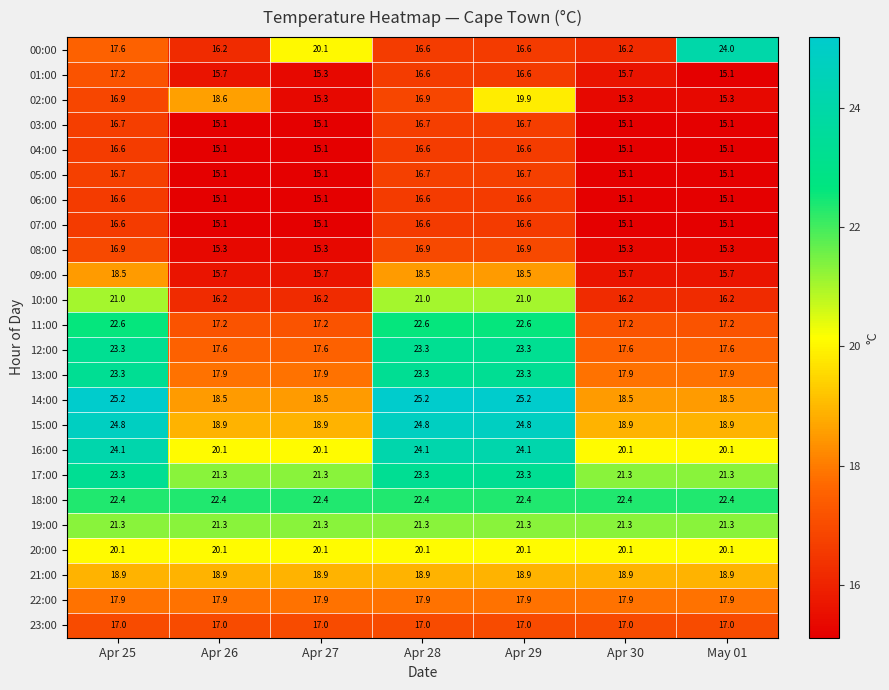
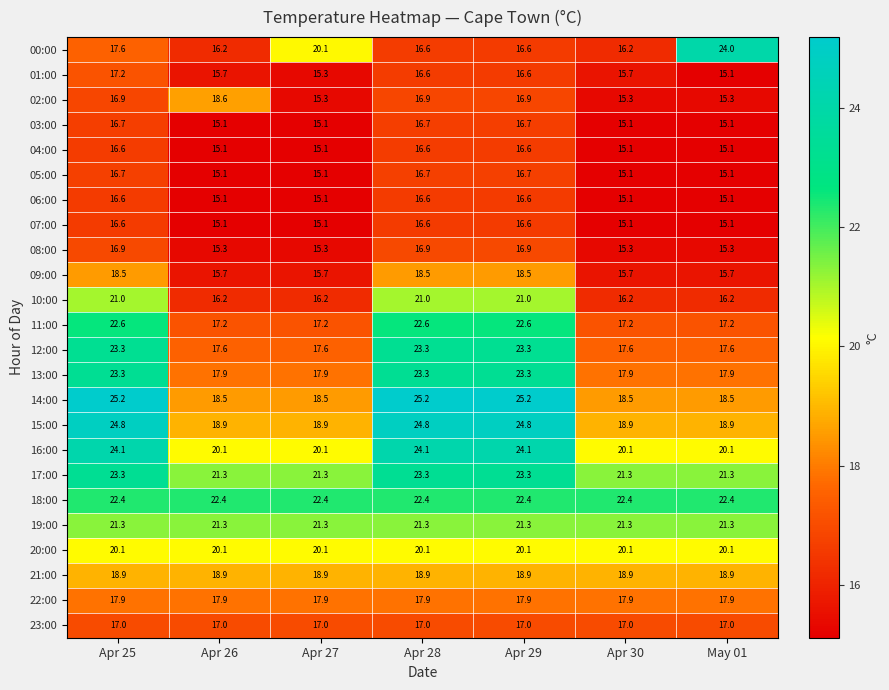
  {
    "00:00": {
      "Apr 25": 17.6,
      "Apr 26": 16.2,
      "Apr 27": 20.1,
      "Apr 28": 16.6,
      "Apr 29": 16.6,
      "Apr 30": 16.2,
      "May 01": 24.0
    },
    "01:00": {
      "Apr 25": 17.2,
      "Apr 26": 15.7,
      "Apr 27": 15.3,
      "Apr 28": 16.6,
      "Apr 29": 16.6,
      "Apr 30": 15.7,
      "May 01": 15.1
    },
    "02:00": {
      "Apr 25": 16.9,
      "Apr 26": 18.6,
      "Apr 27": 15.3,
      "Apr 28": 16.9,
-     "Apr 29": 19.9,
+     "Apr 29": 16.9,
      "Apr 30": 15.3,
      "May 01": 15.3
    },
    "03:00": {
      "Apr 25": 16.7,
      "Apr 26": 15.1,
      "Apr 27": 15.1,
      "Apr 28": 16.7,
      "Apr 29": 16.7,
      "Apr 30": 15.1,
      "May 01": 15.1
    },
    "04:00": {
      "Apr 25": 16.6,
      "Apr 26": 15.1,
      "Apr 27": 15.1,
      "Apr 28": 16.6,
      "Apr 29": 16.6,
      "Apr 30": 15.1,
      "May 01": 15.1
    },
    "05:00": {
      "Apr 25": 16.7,
      "Apr 26": 15.1,
      "Apr 27": 15.1,
      "Apr 28": 16.7,
      "Apr 29": 16.7,
      "Apr 30": 15.1,
      "May 01": 15.1
    },
    "06:00": {
      "Apr 25": 16.6,
      "Apr 26": 15.1,
      "Apr 27": 15.1,
      "Apr 28": 16.6,
      "Apr 29": 16.6,
      "Apr 30": 15.1,
      "May 01": 15.1
    },
    "07:00": {
      "Apr 25": 16.6,
      "Apr 26": 15.1,
      "Apr 27": 15.1,
      "Apr 28": 16.6,
      "Apr 29": 16.6,
      "Apr 30": 15.1,
      "May 01": 15.1
    },
    "08:00": {
      "Apr 25": 16.9,
      "Apr 26": 15.3,
      "Apr 27": 15.3,
      "Apr 28": 16.9,
      "Apr 29": 16.9,
      "Apr 30": 15.3,
      "May 01": 15.3
    },
    "09:00": {
      "Apr 25": 18.5,
      "Apr 26": 15.7,
      "Apr 27": 15.7,
      "Apr 28": 18.5,
      "Apr 29": 18.5,
      "Apr 30": 15.7,
      "May 01": 15.7
    },
    "10:00": {
      "Apr 25": 21.0,
      "Apr 26": 16.2,
      "Apr 27": 16.2,
      "Apr 28": 21.0,
      "Apr 29": 21.0,
      "Apr 30": 16.2,
      "May 01": 16.2
    },
    "11:00": {
      "Apr 25": 22.6,
      "Apr 26": 17.2,
      "Apr 27": 17.2,
      "Apr 28": 22.6,
      "Apr 29": 22.6,
      "Apr 30": 17.2,
      "May 01": 17.2
    },
    "12:00": {
      "Apr 25": 23.3,
      "Apr 26": 17.6,
      "Apr 27": 17.6,
      "Apr 28": 23.3,
      "Apr 29": 23.3,
      "Apr 30": 17.6,
      "May 01": 17.6
    },
    "13:00": {
      "Apr 25": 23.3,
      "Apr 26": 17.9,
      "Apr 27": 17.9,
      "Apr 28": 23.3,
      "Apr 29": 23.3,
      "Apr 30": 17.9,
      "May 01": 17.9
    },
    "14:00": {
      "Apr 25": 25.2,
      "Apr 26": 18.5,
      "Apr 27": 18.5,
      "Apr 28": 25.2,
      "Apr 29": 25.2,
      "Apr 30": 18.5,
      "May 01": 18.5
    },
    "15:00": {
      "Apr 25": 24.8,
      "Apr 26": 18.9,
      "Apr 27": 18.9,
      "Apr 28": 24.8,
      "Apr 29": 24.8,
      "Apr 30": 18.9,
      "May 01": 18.9
    },
    "16:00": {
      "Apr 25": 24.1,
      "Apr 26": 20.1,
      "Apr 27": 20.1,
      "Apr 28": 24.1,
      "Apr 29": 24.1,
      "Apr 30": 20.1,
      "May 01": 20.1
    },
    "17:00": {
      "Apr 25": 23.3,
      "Apr 26": 21.3,
      "Apr 27": 21.3,
      "Apr 28": 23.3,
      "Apr 29": 23.3,
      "Apr 30": 21.3,
      "May 01": 21.3
    },
    "18:00": {
      "Apr 25": 22.4,
      "Apr 26": 22.4,
      "Apr 27": 22.4,
      "Apr 28": 22.4,
      "Apr 29": 22.4,
      "Apr 30": 22.4,
      "May 01": 22.4
    },
    "19:00": {
      "Apr 25": 21.3,
      "Apr 26": 21.3,
      "Apr 27": 21.3,
      "Apr 28": 21.3,
      "Apr 29": 21.3,
      "Apr 30": 21.3,
      "May 01": 21.3
    },
    "20:00": {
      "Apr 25": 20.1,
      "Apr 26": 20.1,
      "Apr 27": 20.1,
      "Apr 28": 20.1,
      "Apr 29": 20.1,
      "Apr 30": 20.1,
      "May 01": 20.1
    },
    "21:00": {
      "Apr 25": 18.9,
      "Apr 26": 18.9,
      "Apr 27": 18.9,
      "Apr 28": 18.9,
      "Apr 29": 18.9,
      "Apr 30": 18.9,
      "May 01": 18.9
    },
    "22:00": {
      "Apr 25": 17.9,
      "Apr 26": 17.9,
      "Apr 27": 17.9,
      "Apr 28": 17.9,
      "Apr 29": 17.9,
      "Apr 30": 17.9,
      "May 01": 17.9
    },
    "23:00": {
      "Apr 25": 17.0,
      "Apr 26": 17.0,
      "Apr 27": 17.0,
      "Apr 28": 17.0,
      "Apr 29": 17.0,
      "Apr 30": 17.0,
      "May 01": 17.0
    }
  }
